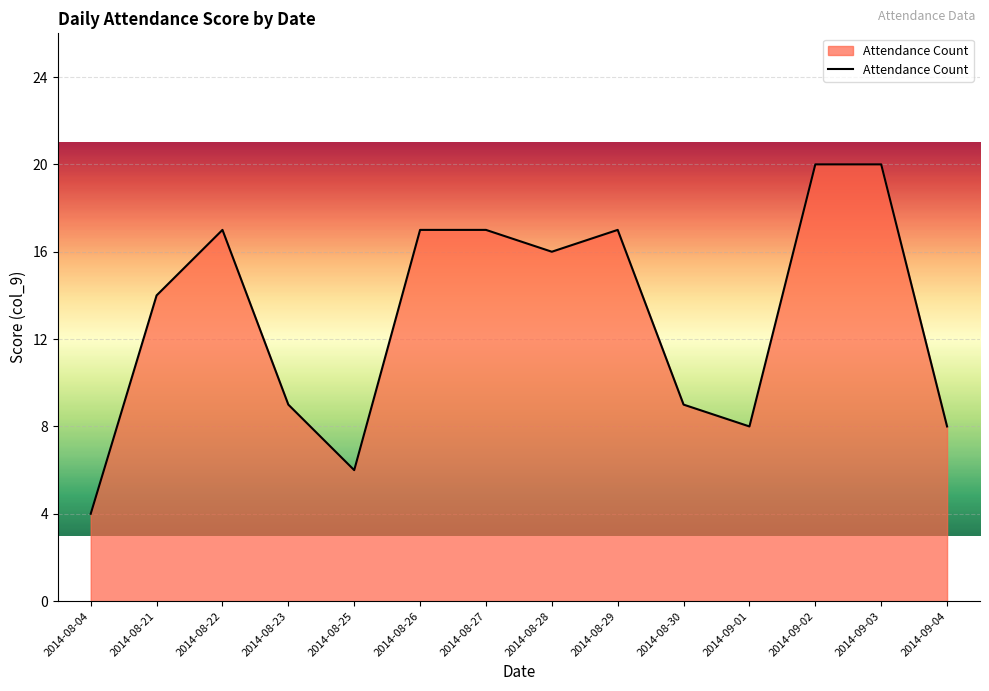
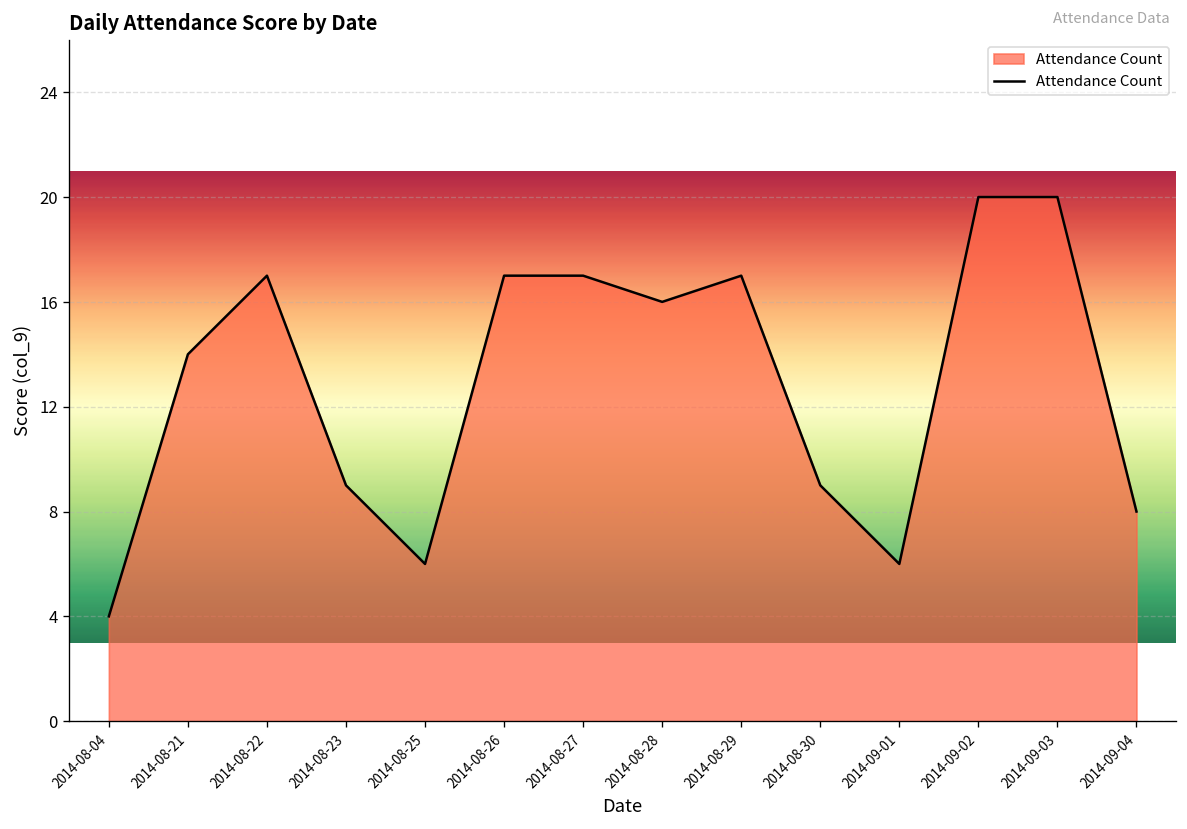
  {
    "2014-08-04": 4,
    "2014-08-21": 14,
    "2014-08-22": 17,
    "2014-08-23": 9,
    "2014-08-25": 6,
    "2014-08-26": 17,
    "2014-08-27": 17,
    "2014-08-28": 16,
    "2014-08-29": 17,
    "2014-08-30": 9,
-   "2014-09-01": 8,
+   "2014-09-01": 6,
    "2014-09-02": 20,
    "2014-09-03": 20,
    "2014-09-04": 8
  }
